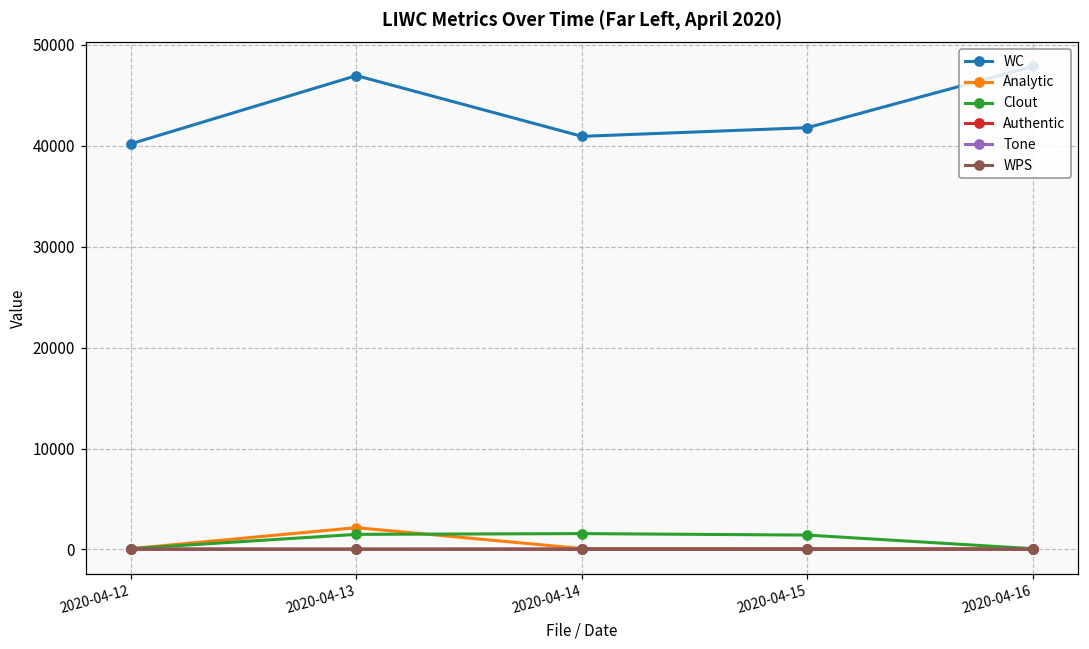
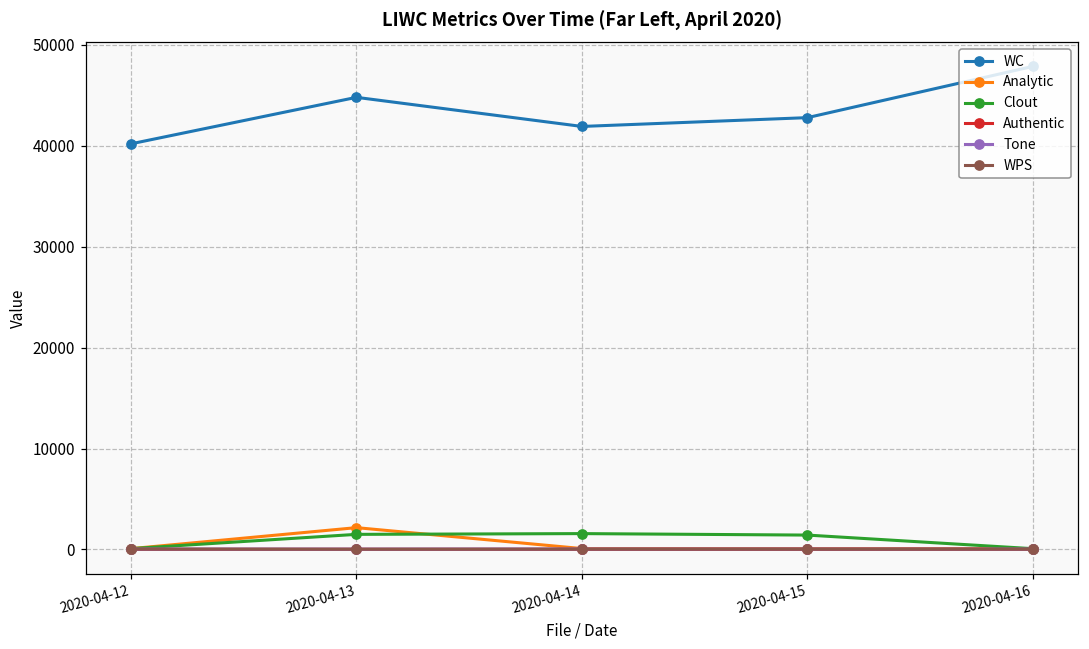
  {
    "WC": {
      "2020-04-12": 40000,
-     "2020-04-13": 47000,
-     "2020-04-14": 41000,
-     "2020-04-15": 42000
+     "2020-04-13": 45000,
+     "2020-04-14": 42000,
+     "2020-04-15": 43000
    },
    "Analytic": {
      "2020-04-13": 2000
    },
    "Clout": {
      "2020-04-13": 1000,
      "2020-04-14": 2000,
      "2020-04-15": 1000
    }
  }
